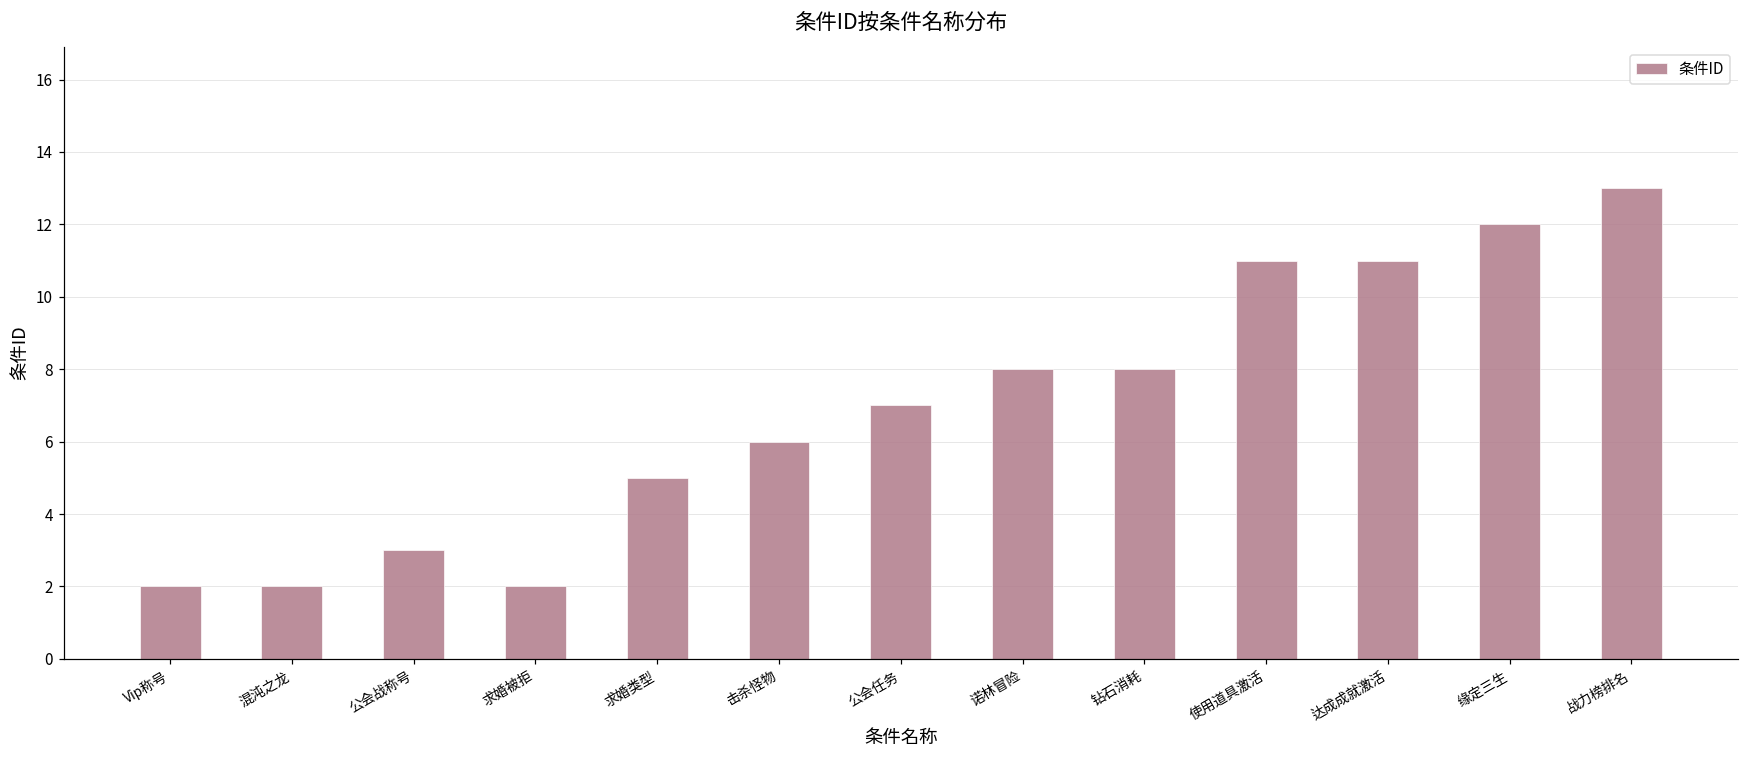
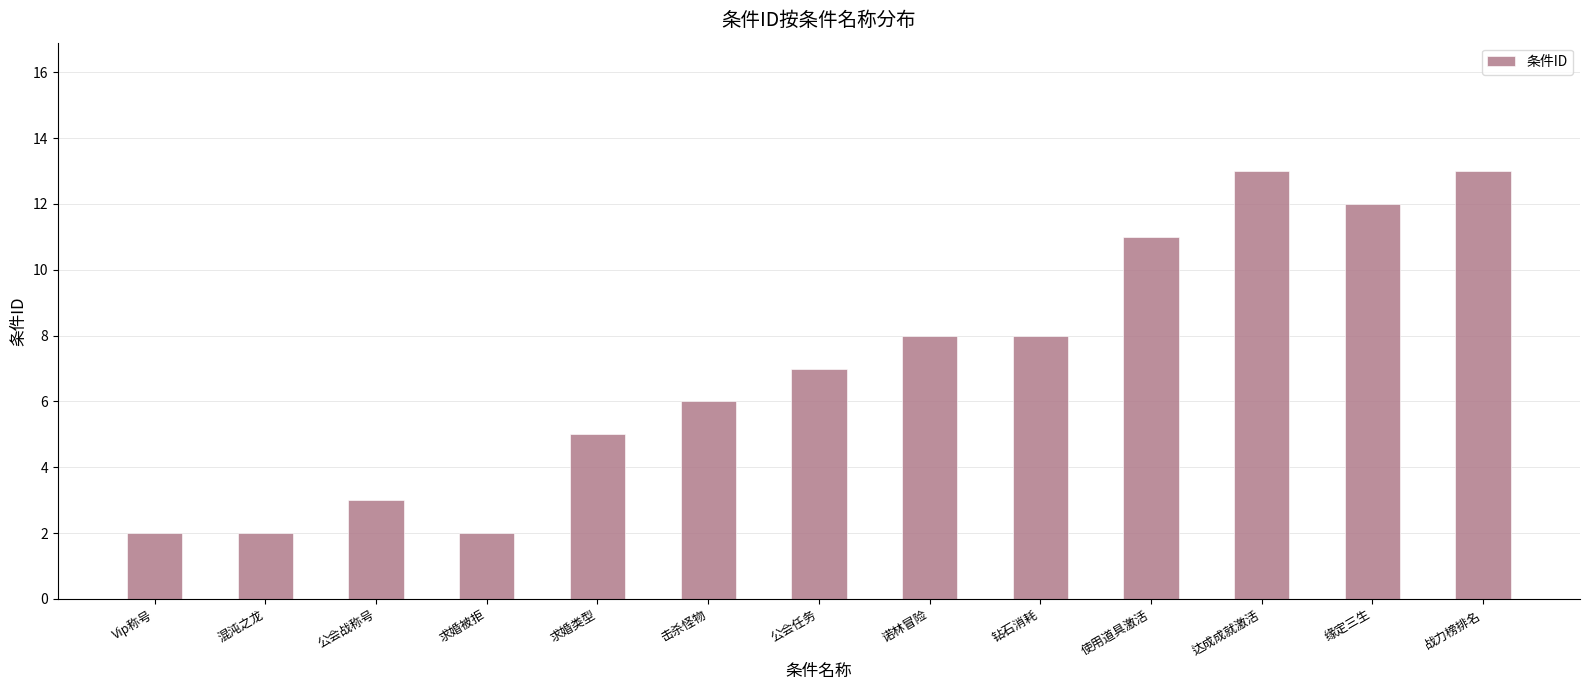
  {
    "Vip称号": 2,
    "混沌之龙": 2,
    "公会战称号": 3,
    "求婚被拒": 2,
    "求婚类型": 5,
    "击杀怪物": 6,
    "公会任务": 7,
    "诺林冒险": 8,
    "钻石消耗": 8,
    "使用道具激活": 11,
-   "达成成就激活": 11,
+   "达成成就激活": 13,
    "缘定三生": 12,
    "战力榜排名": 13
  }
